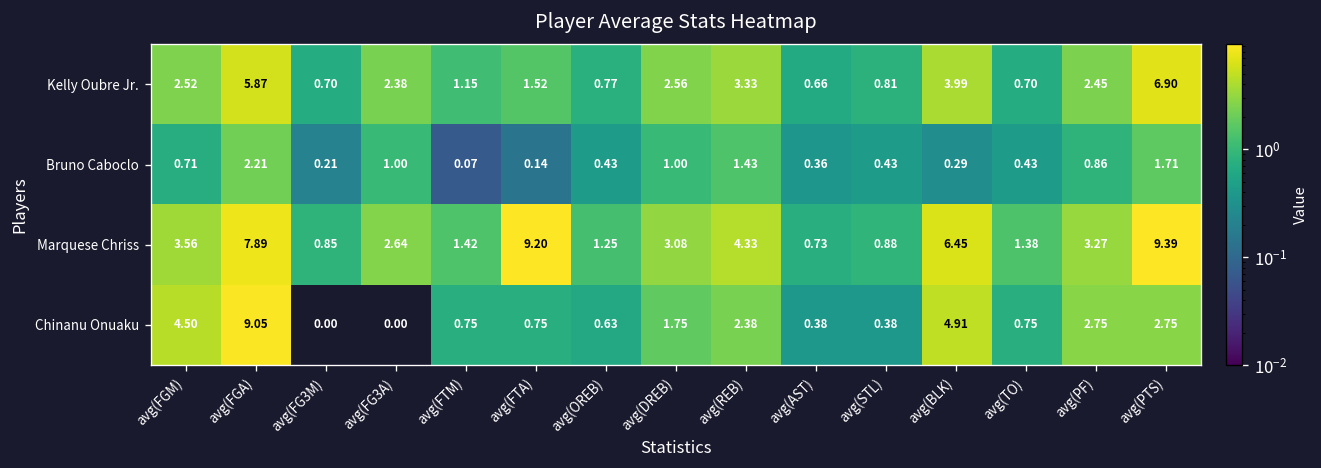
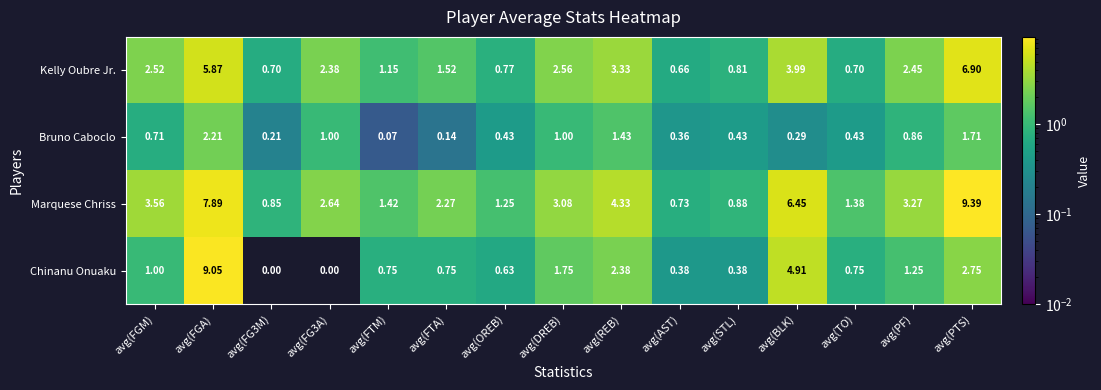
  {
    "Kelly Oubre Jr.": {
      "avg(FGM)": 2.52,
      "avg(FGA)": 5.87,
      "avg(FG3M)": 0.70,
      "avg(FG3A)": 2.38,
      "avg(FTM)": 1.15,
      "avg(FTA)": 1.52,
      "avg(OREB)": 0.77,
      "avg(DREB)": 2.56,
      "avg(REB)": 3.33,
      "avg(AST)": 0.66,
      "avg(STL)": 0.81,
      "avg(BLK)": 3.99,
      "avg(TO)": 0.70,
      "avg(PF)": 2.45,
      "avg(PTS)": 6.90
    },
    "Bruno Caboclo": {
      "avg(FGM)": 0.71,
      "avg(FGA)": 2.21,
      "avg(FG3M)": 0.21,
      "avg(FG3A)": 1.00,
      "avg(FTM)": 0.07,
      "avg(FTA)": 0.14,
      "avg(OREB)": 0.43,
      "avg(DREB)": 1.00,
      "avg(REB)": 1.43,
      "avg(AST)": 0.36,
      "avg(STL)": 0.43,
      "avg(BLK)": 0.29,
      "avg(TO)": 0.43,
      "avg(PF)": 0.86,
      "avg(PTS)": 1.71
    },
    "Marquese Chriss": {
      "avg(FGM)": 3.56,
      "avg(FGA)": 7.89,
      "avg(FG3M)": 0.85,
      "avg(FG3A)": 2.64,
      "avg(FTM)": 1.42,
-     "avg(FTA)": 9.20,
+     "avg(FTA)": 2.27,
      "avg(OREB)": 1.25,
      "avg(DREB)": 3.08,
      "avg(REB)": 4.33,
      "avg(AST)": 0.73,
      "avg(STL)": 0.88,
      "avg(BLK)": 6.45,
      "avg(TO)": 1.38,
      "avg(PF)": 3.27,
      "avg(PTS)": 9.39
    },
    "Chinanu Onuaku": {
-     "avg(FGM)": 4.50,
+     "avg(FGM)": 1.00,
      "avg(FGA)": 9.05,
      "avg(FG3M)": 0.00,
      "avg(FG3A)": 0.00,
      "avg(FTM)": 0.75,
      "avg(FTA)": 0.75,
      "avg(OREB)": 0.63,
      "avg(DREB)": 1.75,
      "avg(REB)": 2.38,
      "avg(AST)": 0.38,
      "avg(STL)": 0.38,
      "avg(BLK)": 4.91,
      "avg(TO)": 0.75,
-     "avg(PF)": 2.75,
+     "avg(PF)": 1.25,
      "avg(PTS)": 2.75
    }
  }
